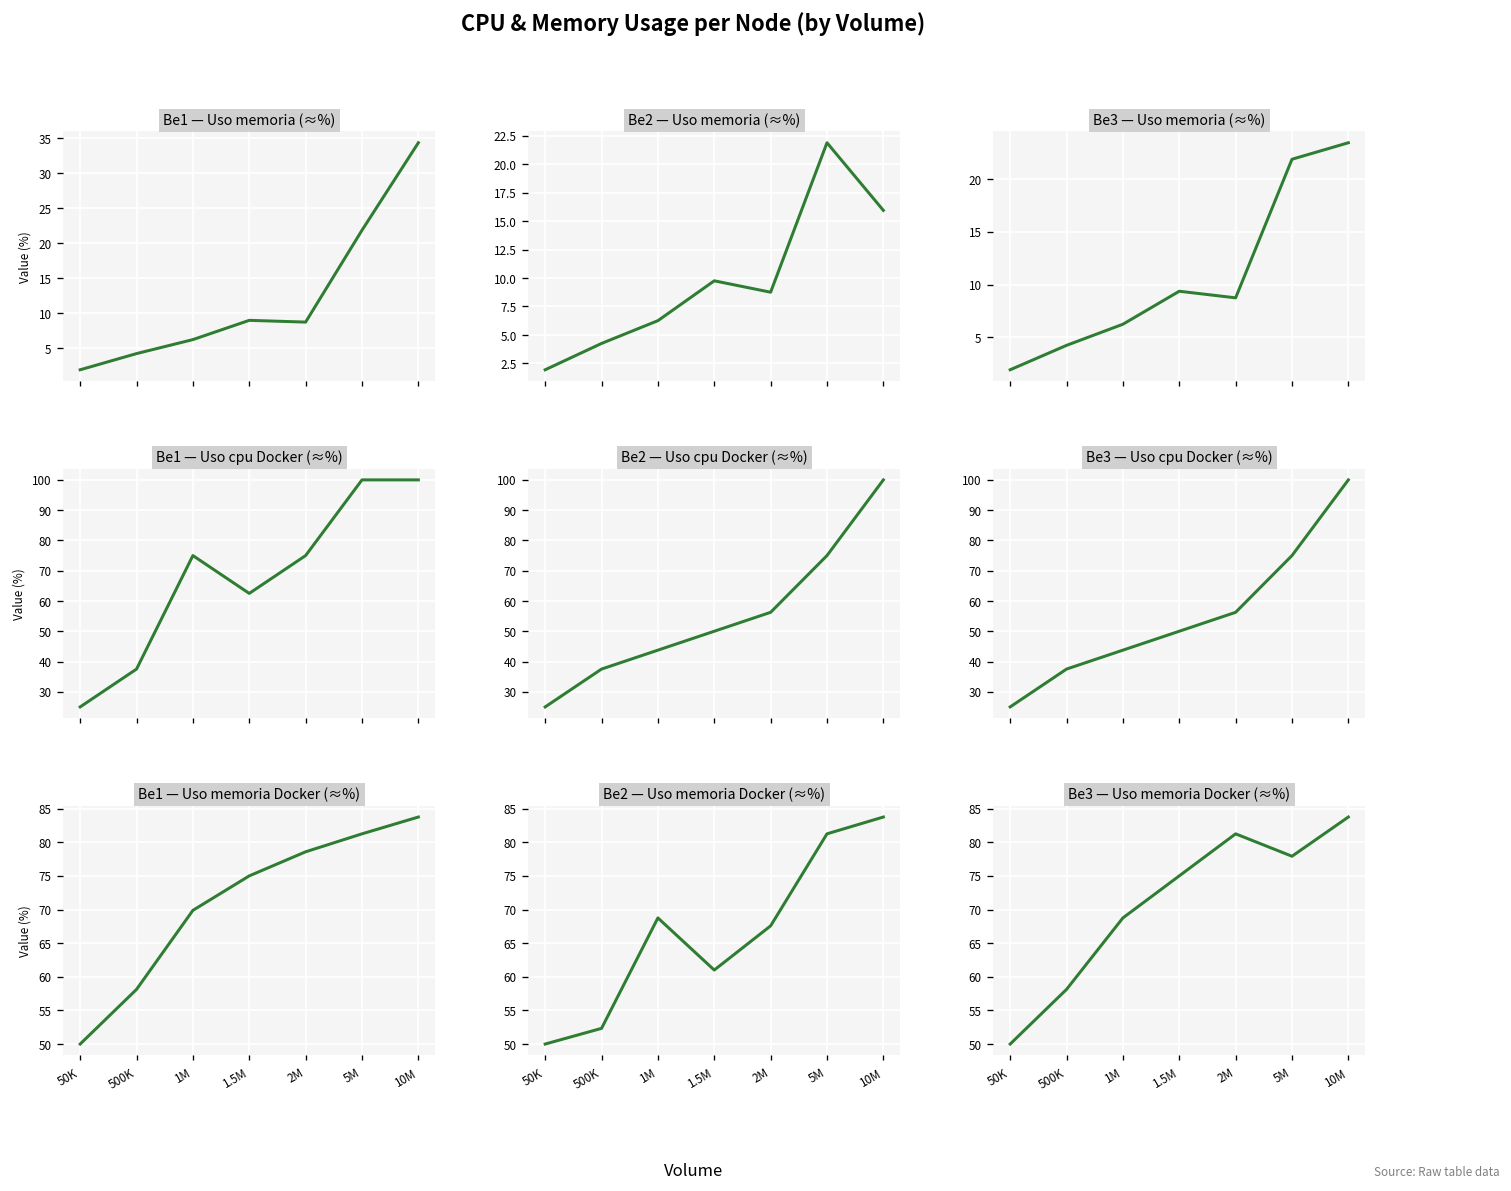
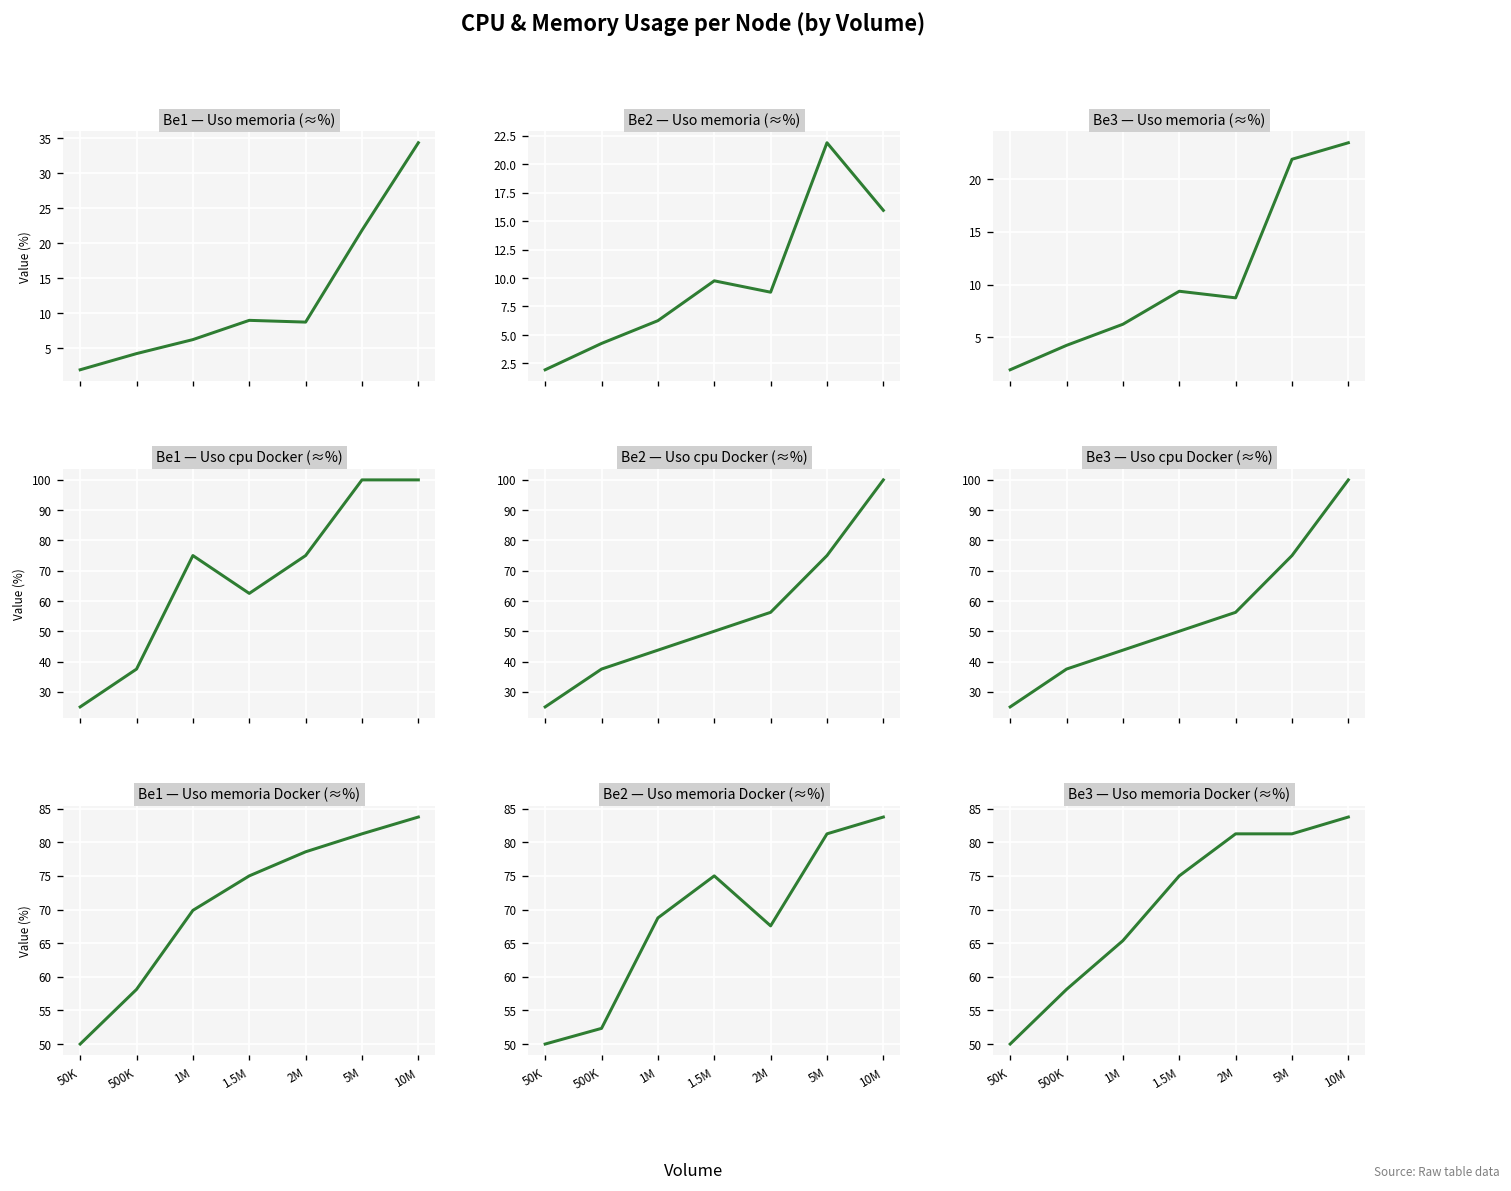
  {
    "Be1 — Uso memoria Docker (≈%)": {
      "50K": 50,
      "500K": 58,
      "1M": 70,
      "1.5M": 75,
      "2M": 79,
      "5M": 81,
      "10M": 84
    },
    "Be2 — Uso memoria Docker (≈%)": {
      "50K": 50,
      "500K": 52,
      "1M": 69,
-     "1.5M": 61,
+     "1.5M": 75,
      "2M": 68,
      "5M": 81,
      "10M": 84
    },
    "Be3 — Uso memoria Docker (≈%)": {
      "50K": 50,
      "500K": 58,
-     "1M": 69,
+     "1M": 65,
      "1.5M": 75,
      "2M": 81,
-     "5M": 78,
+     "5M": 81,
      "10M": 84
    }
  }
